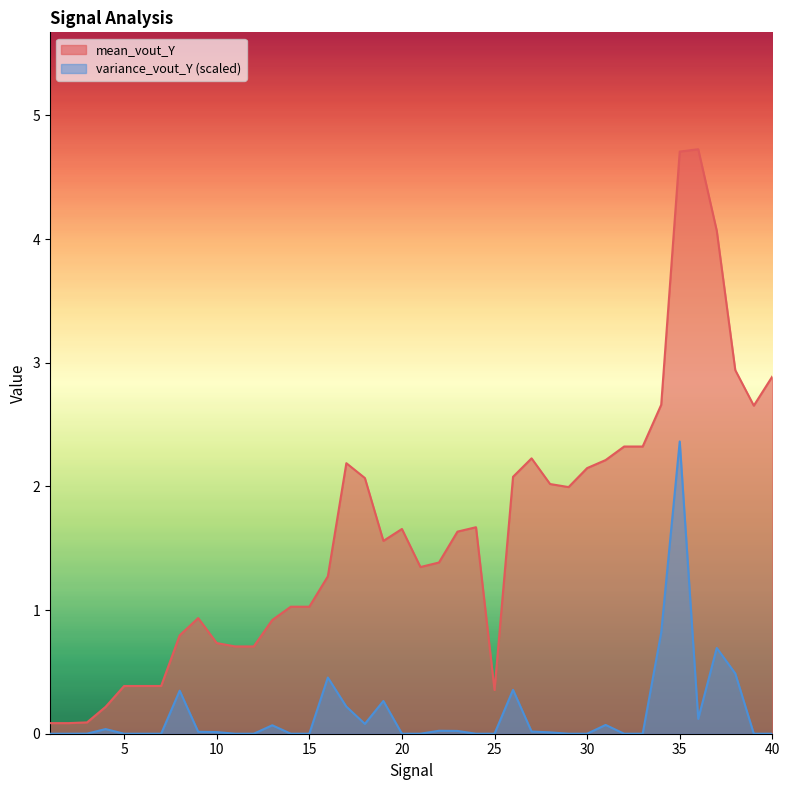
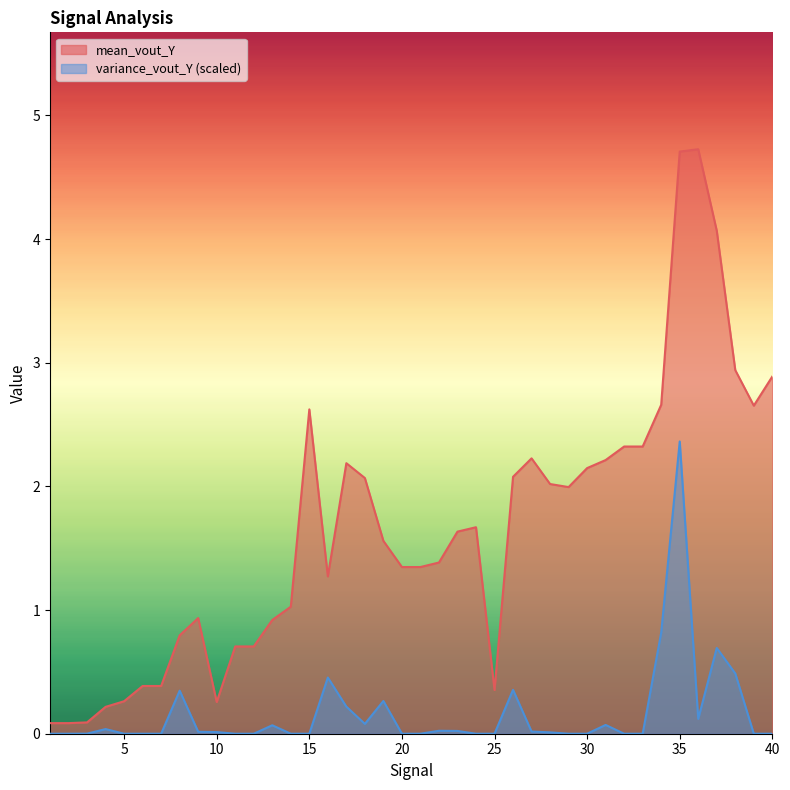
  {
    "mean_vout_Y": {
-     "5": 0.39,
-     "10": 0.73,
-     "15": 1.03,
-     "20": 1.66,
+     "5": 0.26,
+     "10": 0.26,
+     "15": 2.62,
+     "20": 1.35,
      "25": 0.35,
      "30": 2.15,
      "35": 4.71,
      "40": 2.89
    },
    "variance_vout_Y (scaled)": {
      "5": 0.00,
      "10": 0.01,
      "15": 0.00,
      "20": 0.00,
      "25": 0.00,
      "30": 0.00,
      "35": 2.36,
      "40": 0.00
    }
  }
